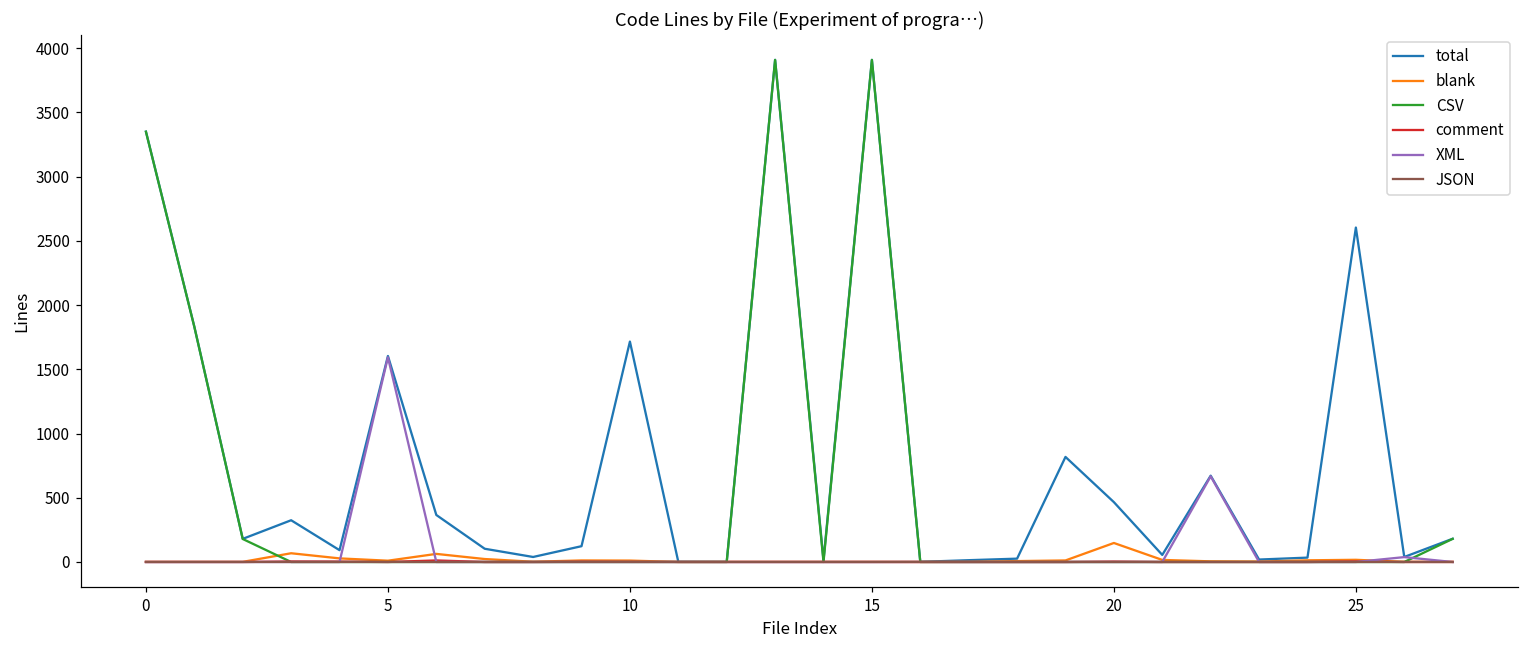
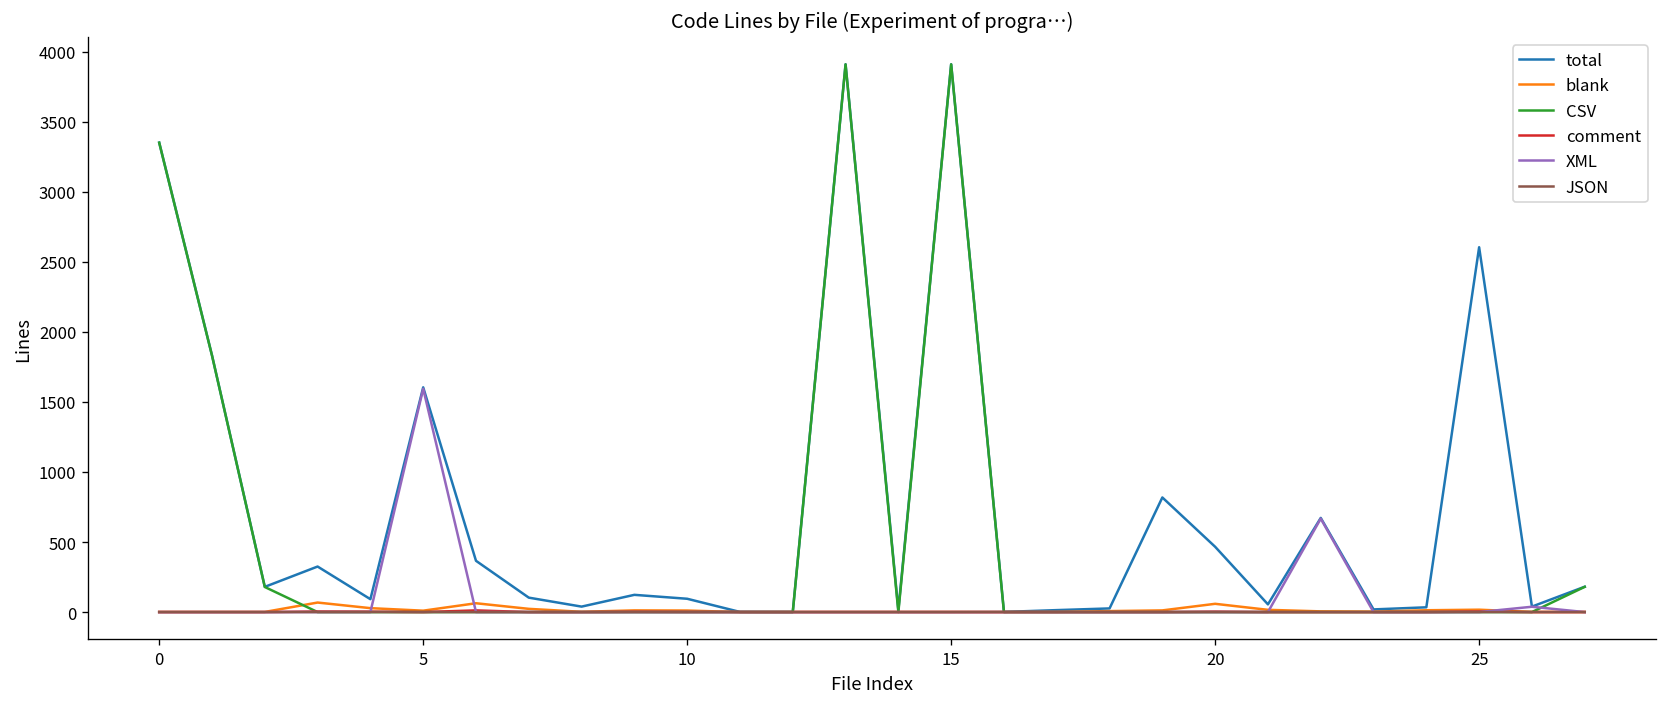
  {
    "total": {
-     "10": 1720,
+     "10": 100,
      "20": 470,
      "25": 2600
    },
    "blank": {
-     "20": 150
+     "20": 60
    }
  }
